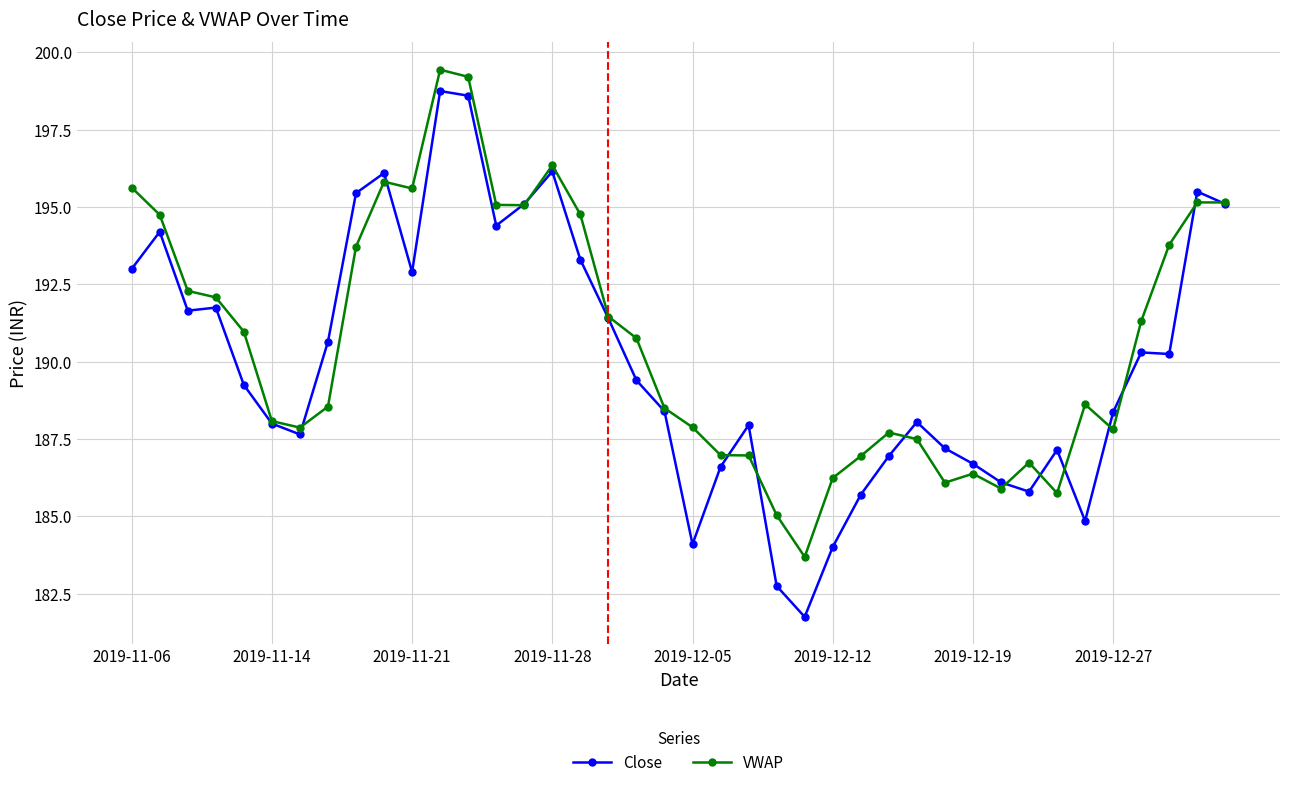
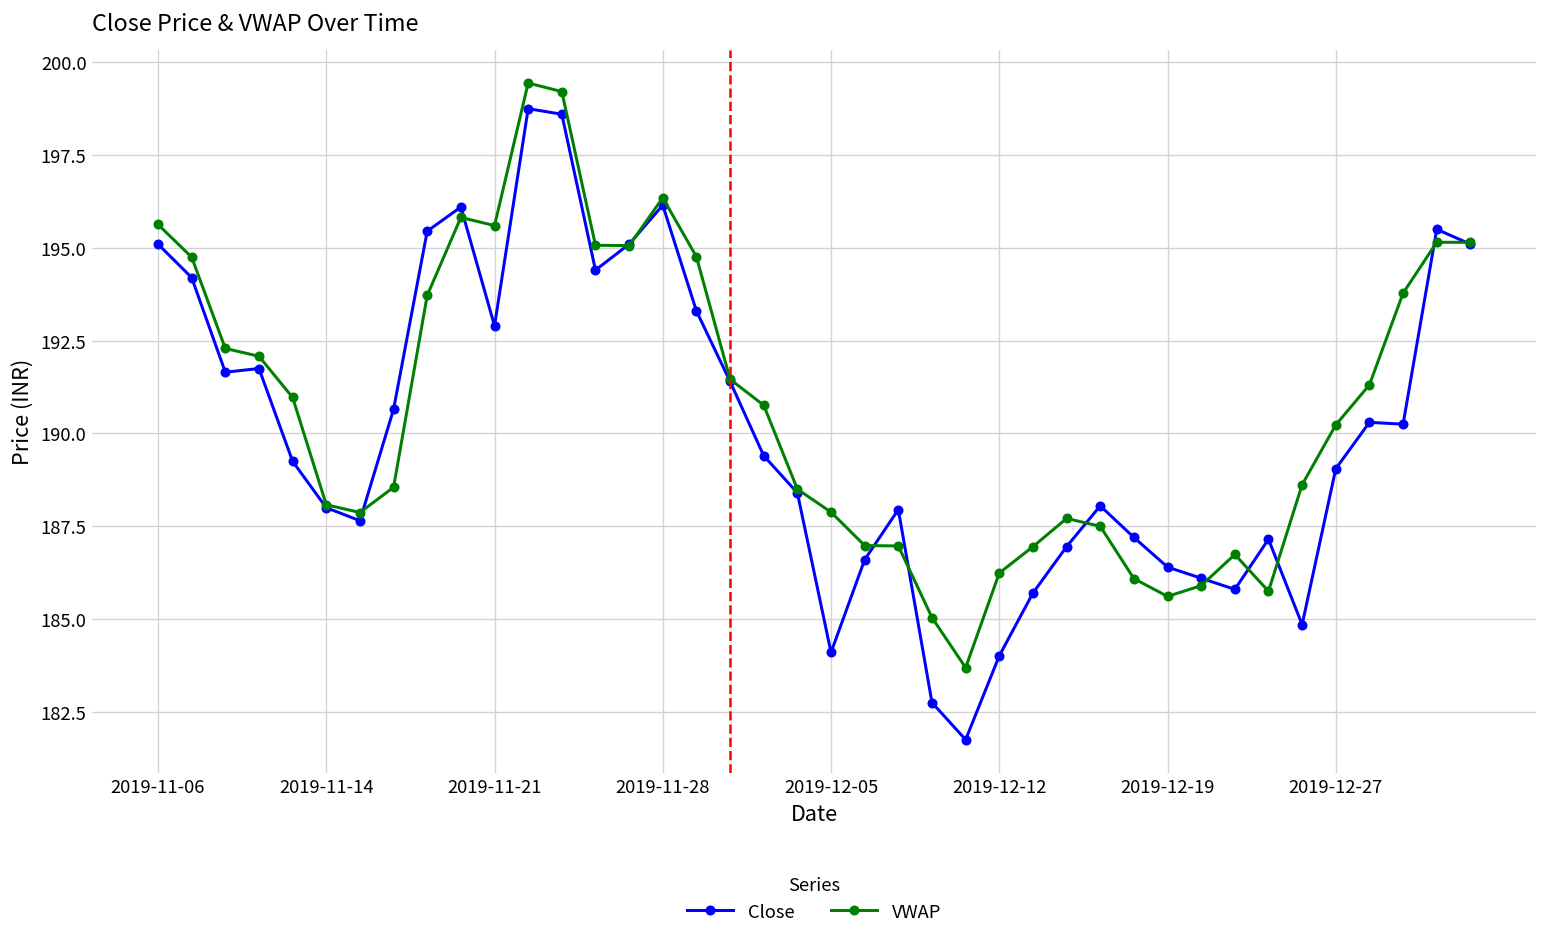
  {
    "Close": {
-     "2019-11-06": 193.0,
+     "2019-11-06": 195.1,
      "2019-11-21": 192.9,
      "2019-11-28": 196.2,
      "2019-12-05": 184.1,
      "2019-12-12": 184.0,
-     "2019-12-19": 186.7,
-     "2019-12-27": 188.4
+     "2019-12-19": 186.4,
+     "2019-12-27": 189.1
    },
    "VWAP": {
      "2019-11-06": 195.6,
      "2019-11-21": 195.6,
      "2019-11-28": 196.4,
      "2019-12-05": 187.9,
      "2019-12-12": 186.2,
-     "2019-12-19": 186.4,
-     "2019-12-27": 187.8
+     "2019-12-19": 185.6,
+     "2019-12-27": 190.2
    }
  }
